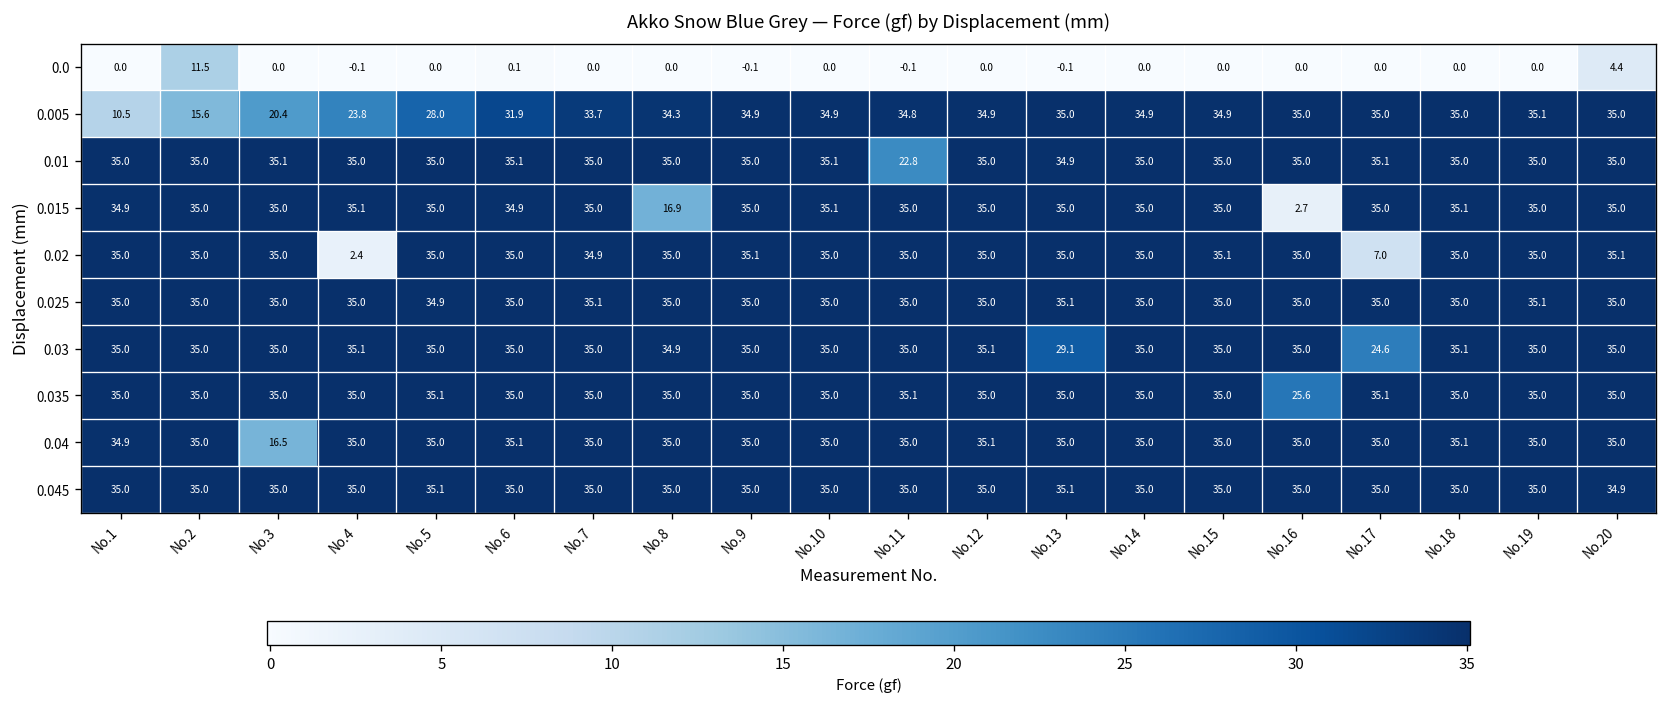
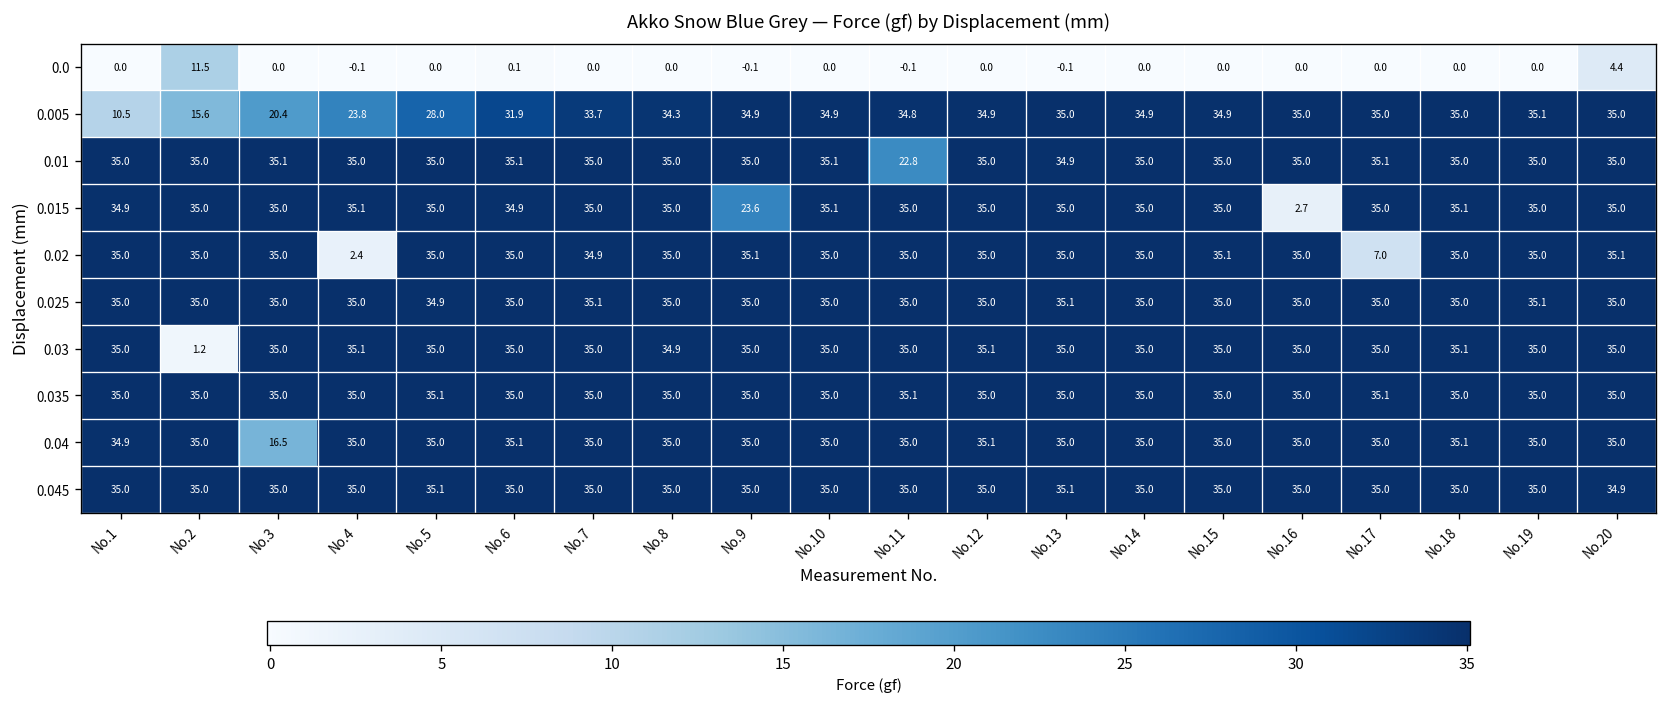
  {
    "0.0": {
      "No.1": 0.0,
      "No.2": 11.5,
      "No.3": 0.0,
      "No.4": -0.1,
      "No.5": 0.0,
      "No.6": 0.1,
      "No.7": 0.0,
      "No.8": 0.0,
      "No.9": -0.1,
      "No.10": 0.0,
      "No.11": -0.1,
      "No.12": 0.0,
      "No.13": -0.1,
      "No.14": 0.0,
      "No.15": 0.0,
      "No.16": 0.0,
      "No.17": 0.0,
      "No.18": 0.0,
      "No.19": 0.0,
      "No.20": 4.4
    },
    "0.005": {
      "No.1": 10.5,
      "No.2": 15.6,
      "No.3": 20.4,
      "No.4": 23.8,
      "No.5": 28.0,
      "No.6": 31.9,
      "No.7": 33.7,
      "No.8": 34.3,
      "No.9": 34.9,
      "No.10": 34.9,
      "No.11": 34.8,
      "No.12": 34.9,
      "No.13": 35.0,
      "No.14": 34.9,
      "No.15": 34.9,
      "No.16": 35.0,
      "No.17": 35.0,
      "No.18": 35.0,
      "No.19": 35.1,
      "No.20": 35.0
    },
    "0.01": {
      "No.1": 35.0,
      "No.2": 35.0,
      "No.3": 35.1,
      "No.4": 35.0,
      "No.5": 35.0,
      "No.6": 35.1,
      "No.7": 35.0,
      "No.8": 35.0,
      "No.9": 35.0,
      "No.10": 35.1,
      "No.11": 22.8,
      "No.12": 35.0,
      "No.13": 34.9,
      "No.14": 35.0,
      "No.15": 35.0,
      "No.16": 35.0,
      "No.17": 35.1,
      "No.18": 35.0,
      "No.19": 35.0,
      "No.20": 35.0
    },
    "0.015": {
      "No.1": 34.9,
      "No.2": 35.0,
      "No.3": 35.0,
      "No.4": 35.1,
      "No.5": 35.0,
      "No.6": 34.9,
      "No.7": 35.0,
-     "No.8": 16.9,
-     "No.9": 35.0,
+     "No.8": 35.0,
+     "No.9": 23.6,
      "No.10": 35.1,
      "No.11": 35.0,
      "No.12": 35.0,
      "No.13": 35.0,
      "No.14": 35.0,
      "No.15": 35.0,
      "No.16": 2.7,
      "No.17": 35.0,
      "No.18": 35.1,
      "No.19": 35.0,
      "No.20": 35.0
    },
    "0.02": {
      "No.1": 35.0,
      "No.2": 35.0,
      "No.3": 35.0,
      "No.4": 2.4,
      "No.5": 35.0,
      "No.6": 35.0,
      "No.7": 34.9,
      "No.8": 35.0,
      "No.9": 35.1,
      "No.10": 35.0,
      "No.11": 35.0,
      "No.12": 35.0,
      "No.13": 35.0,
      "No.14": 35.0,
      "No.15": 35.1,
      "No.16": 35.0,
      "No.17": 7.0,
      "No.18": 35.0,
      "No.19": 35.0,
      "No.20": 35.1
    },
    "0.025": {
      "No.1": 35.0,
      "No.2": 35.0,
      "No.3": 35.0,
      "No.4": 35.0,
      "No.5": 34.9,
      "No.6": 35.0,
      "No.7": 35.1,
      "No.8": 35.0,
      "No.9": 35.0,
      "No.10": 35.0,
      "No.11": 35.0,
      "No.12": 35.0,
      "No.13": 35.1,
      "No.14": 35.0,
      "No.15": 35.0,
      "No.16": 35.0,
      "No.17": 35.0,
      "No.18": 35.0,
      "No.19": 35.1,
      "No.20": 35.0
    },
    "0.03": {
      "No.1": 35.0,
-     "No.2": 35.0,
+     "No.2": 1.2,
      "No.3": 35.0,
      "No.4": 35.1,
      "No.5": 35.0,
      "No.6": 35.0,
      "No.7": 35.0,
      "No.8": 34.9,
      "No.9": 35.0,
      "No.10": 35.0,
      "No.11": 35.0,
      "No.12": 35.1,
-     "No.13": 29.1,
+     "No.13": 35.0,
      "No.14": 35.0,
      "No.15": 35.0,
      "No.16": 35.0,
-     "No.17": 24.6,
+     "No.17": 35.0,
      "No.18": 35.1,
      "No.19": 35.0,
      "No.20": 35.0
    },
    "0.035": {
      "No.1": 35.0,
      "No.2": 35.0,
      "No.3": 35.0,
      "No.4": 35.0,
      "No.5": 35.1,
      "No.6": 35.0,
      "No.7": 35.0,
      "No.8": 35.0,
      "No.9": 35.0,
      "No.10": 35.0,
      "No.11": 35.1,
      "No.12": 35.0,
      "No.13": 35.0,
      "No.14": 35.0,
      "No.15": 35.0,
-     "No.16": 25.6,
+     "No.16": 35.0,
      "No.17": 35.1,
      "No.18": 35.0,
      "No.19": 35.0,
      "No.20": 35.0
    },
    "0.04": {
      "No.1": 34.9,
      "No.2": 35.0,
      "No.3": 16.5,
      "No.4": 35.0,
      "No.5": 35.0,
      "No.6": 35.1,
      "No.7": 35.0,
      "No.8": 35.0,
      "No.9": 35.0,
      "No.10": 35.0,
      "No.11": 35.0,
      "No.12": 35.1,
      "No.13": 35.0,
      "No.14": 35.0,
      "No.15": 35.0,
      "No.16": 35.0,
      "No.17": 35.0,
      "No.18": 35.1,
      "No.19": 35.0,
      "No.20": 35.0
    },
    "0.045": {
      "No.1": 35.0,
      "No.2": 35.0,
      "No.3": 35.0,
      "No.4": 35.0,
      "No.5": 35.1,
      "No.6": 35.0,
      "No.7": 35.0,
      "No.8": 35.0,
      "No.9": 35.0,
      "No.10": 35.0,
      "No.11": 35.0,
      "No.12": 35.0,
      "No.13": 35.1,
      "No.14": 35.0,
      "No.15": 35.0,
      "No.16": 35.0,
      "No.17": 35.0,
      "No.18": 35.0,
      "No.19": 35.0,
      "No.20": 34.9
    }
  }
